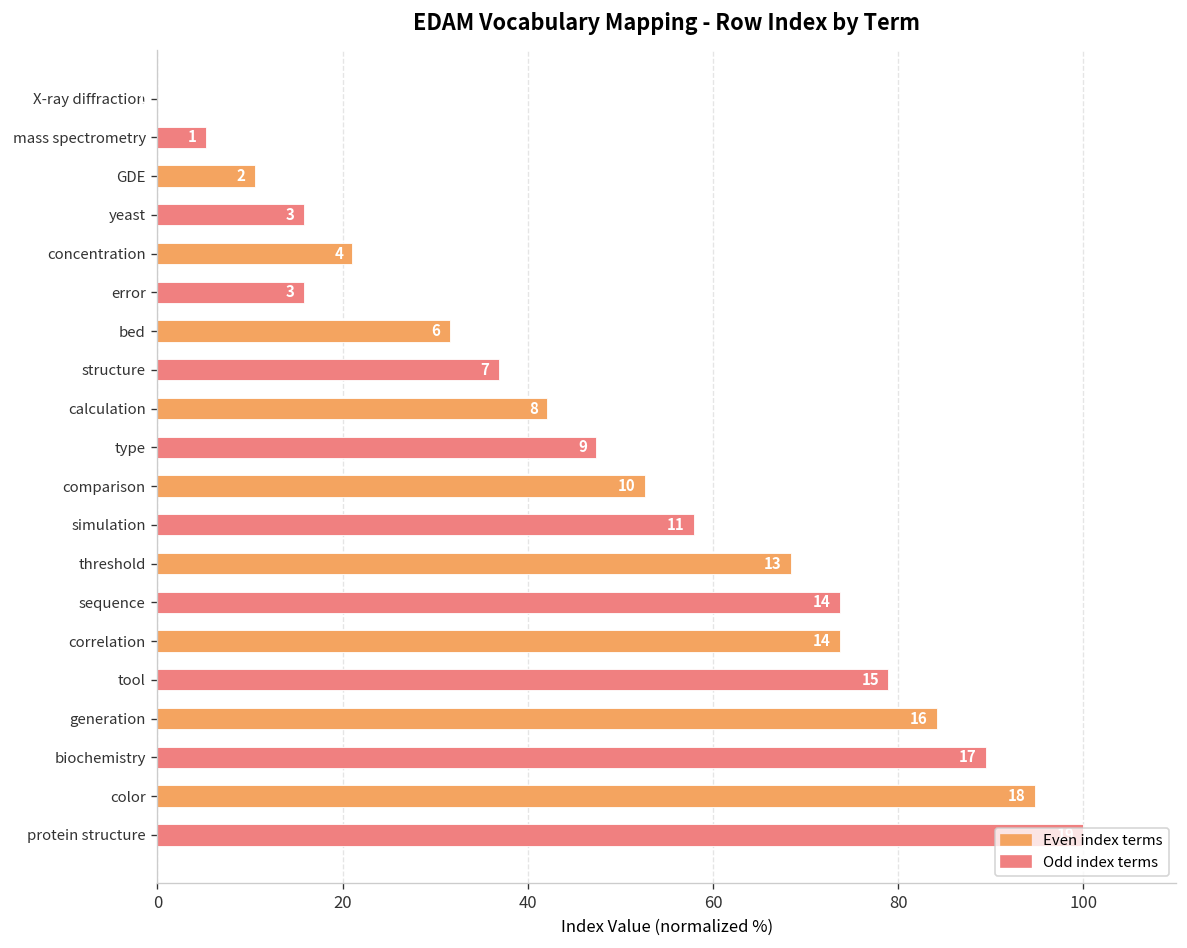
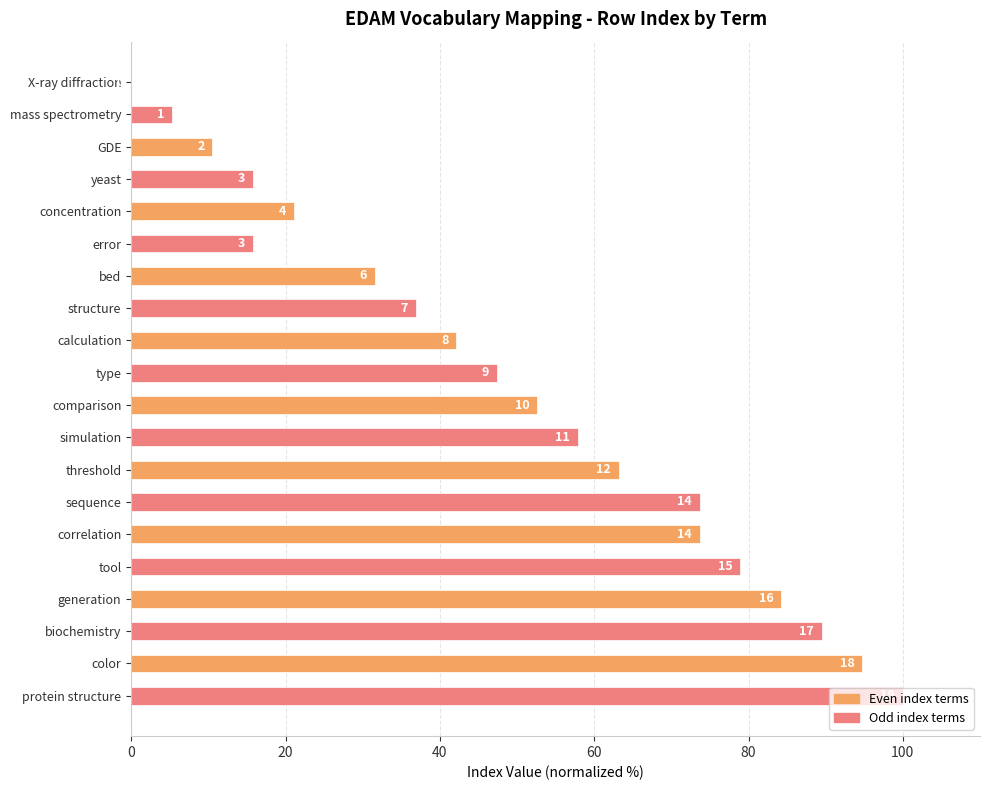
  {
-   "threshold": 13
+   "threshold": 12
  }
